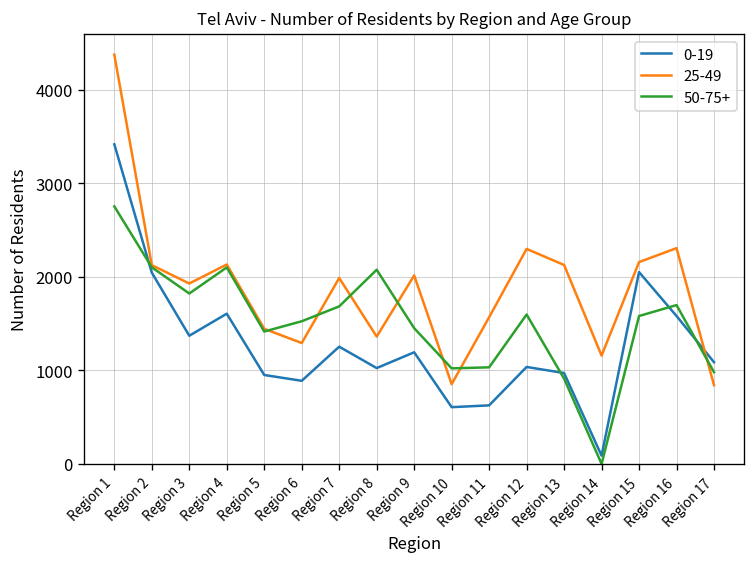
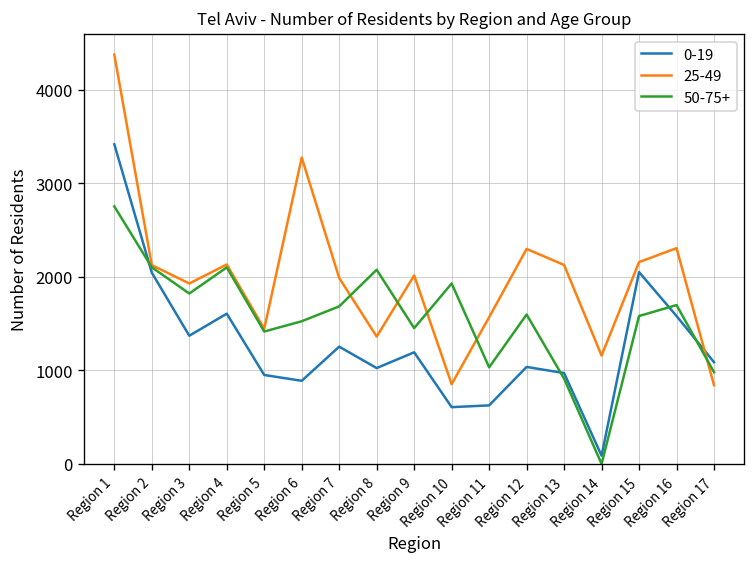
  {
    "0-19": {
      "Region 1": 3400,
      "Region 2": 2000,
      "Region 3": 1400,
      "Region 4": 1600,
      "Region 5": 1000,
      "Region 6": 900,
      "Region 7": 1300,
      "Region 8": 1000,
      "Region 9": 1200,
      "Region 10": 600,
      "Region 11": 600,
      "Region 12": 1000,
      "Region 13": 1000,
      "Region 14": 100,
      "Region 15": 2100,
      "Region 16": 1600,
      "Region 17": 1100
    },
    "25-49": {
      "Region 1": 4400,
      "Region 3": 1900,
-     "Region 6": 1300,
+     "Region 6": 3300,
      "Region 7": 2000,
      "Region 8": 1400,
      "Region 9": 2000,
      "Region 10": 900,
      "Region 11": 1600,
      "Region 12": 2300,
      "Region 13": 2100,
      "Region 14": 1200,
      "Region 15": 2200,
      "Region 16": 2300,
      "Region 17": 800
    },
    "50-75+": {
      "Region 1": 2800,
      "Region 3": 1800,
      "Region 6": 1500,
      "Region 7": 1700,
      "Region 8": 2100,
      "Region 9": 1500,
-     "Region 10": 1000,
+     "Region 10": 1900,
      "Region 11": 1000,
      "Region 12": 1600,
      "Region 13": 900,
      "Region 14": 0,
      "Region 15": 1600,
      "Region 16": 1700,
      "Region 17": 1000
    }
  }
